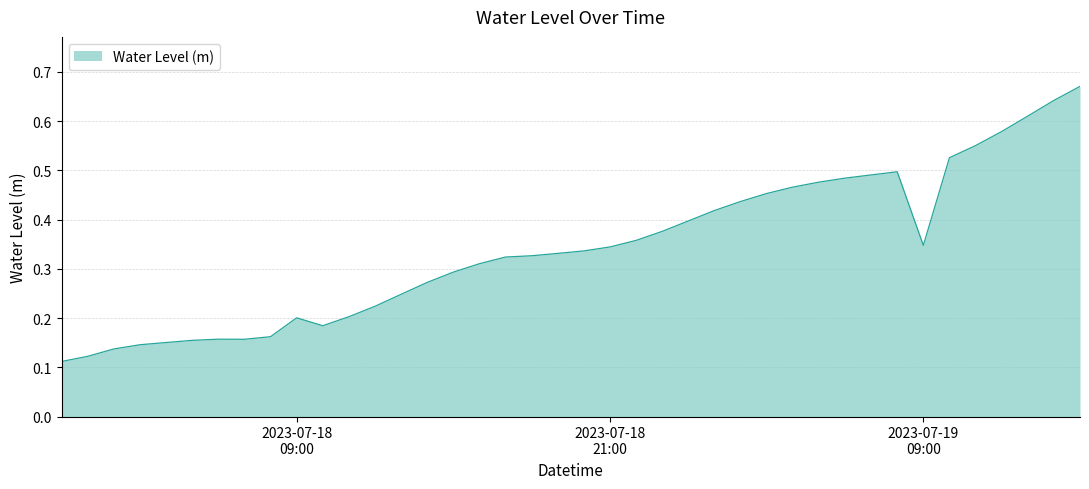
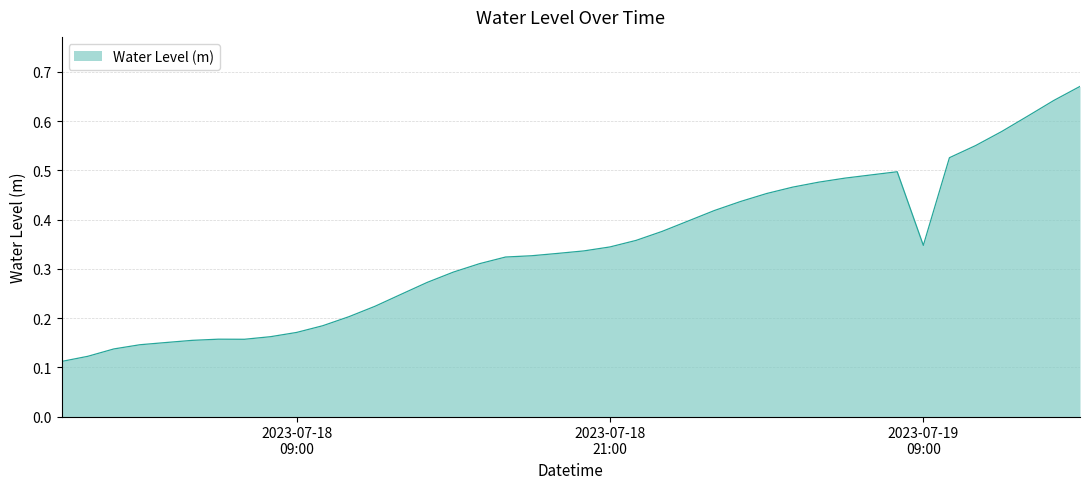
  {
-   "2023-07-18 09:00": 0.20,
+   "2023-07-18 09:00": 0.17,
    "2023-07-18 21:00": 0.34,
    "2023-07-19 09:00": 0.35
  }
